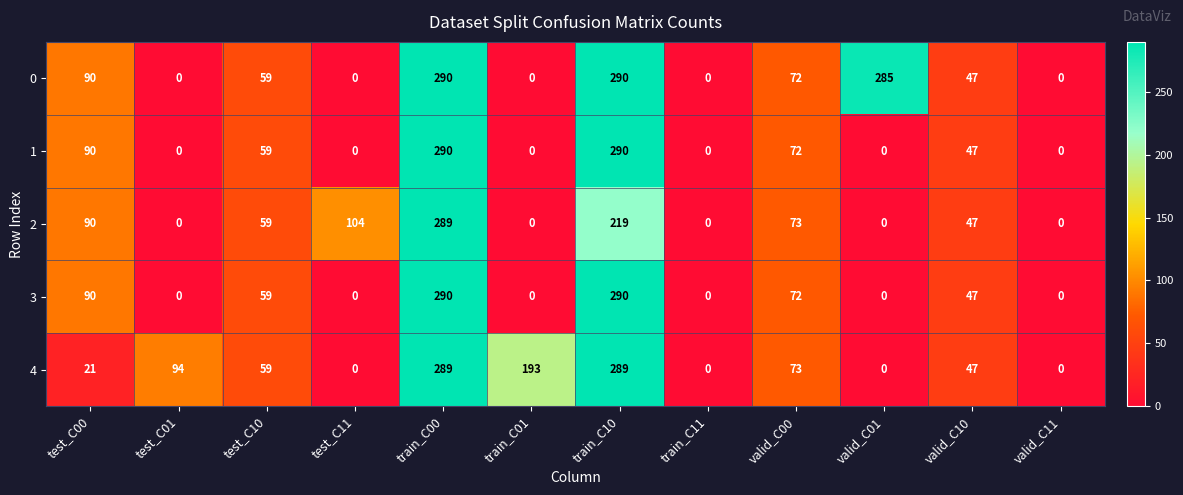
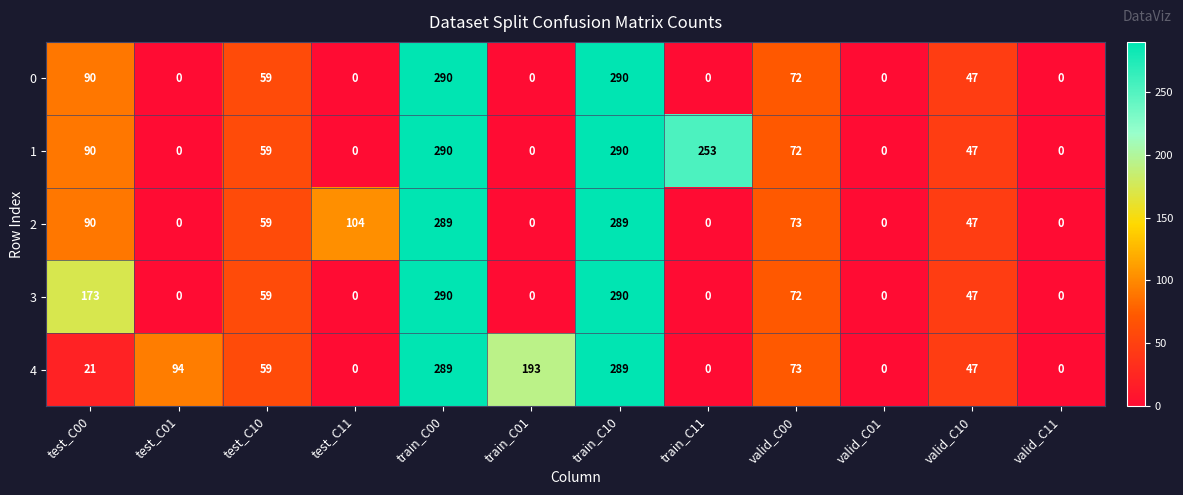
  {
    "0": {
      "test_C00": 90,
      "test_C01": 0,
      "test_C10": 59,
      "test_C11": 0,
      "train_C00": 290,
      "train_C01": 0,
      "train_C10": 290,
      "train_C11": 0,
      "valid_C00": 72,
-     "valid_C01": 285,
+     "valid_C01": 0,
      "valid_C10": 47,
      "valid_C11": 0
    },
    "1": {
      "test_C00": 90,
      "test_C01": 0,
      "test_C10": 59,
      "test_C11": 0,
      "train_C00": 290,
      "train_C01": 0,
      "train_C10": 290,
-     "train_C11": 0,
+     "train_C11": 253,
      "valid_C00": 72,
      "valid_C01": 0,
      "valid_C10": 47,
      "valid_C11": 0
    },
    "2": {
      "test_C00": 90,
      "test_C01": 0,
      "test_C10": 59,
      "test_C11": 104,
      "train_C00": 289,
      "train_C01": 0,
-     "train_C10": 219,
+     "train_C10": 289,
      "train_C11": 0,
      "valid_C00": 73,
      "valid_C01": 0,
      "valid_C10": 47,
      "valid_C11": 0
    },
    "3": {
-     "test_C00": 90,
+     "test_C00": 173,
      "test_C01": 0,
      "test_C10": 59,
      "test_C11": 0,
      "train_C00": 290,
      "train_C01": 0,
      "train_C10": 290,
      "train_C11": 0,
      "valid_C00": 72,
      "valid_C01": 0,
      "valid_C10": 47,
      "valid_C11": 0
    },
    "4": {
      "test_C00": 21,
      "test_C01": 94,
      "test_C10": 59,
      "test_C11": 0,
      "train_C00": 289,
      "train_C01": 193,
      "train_C10": 289,
      "train_C11": 0,
      "valid_C00": 73,
      "valid_C01": 0,
      "valid_C10": 47,
      "valid_C11": 0
    }
  }
